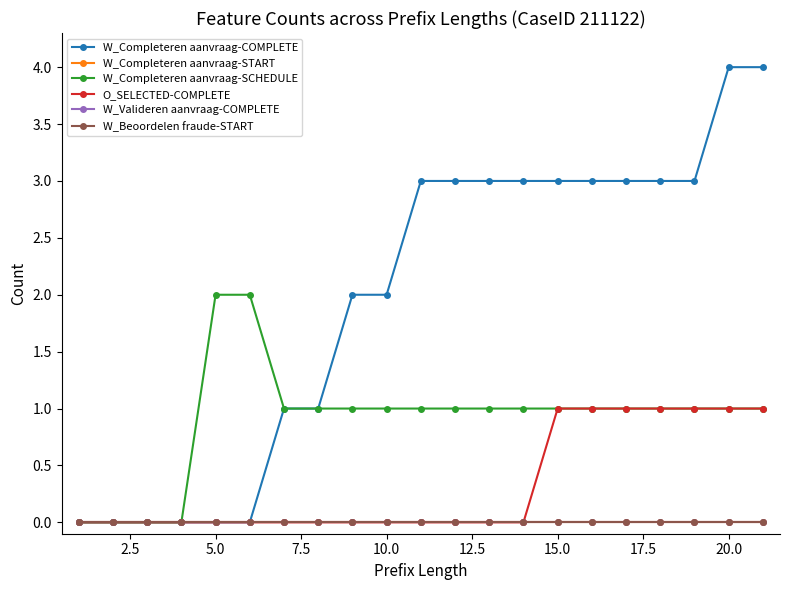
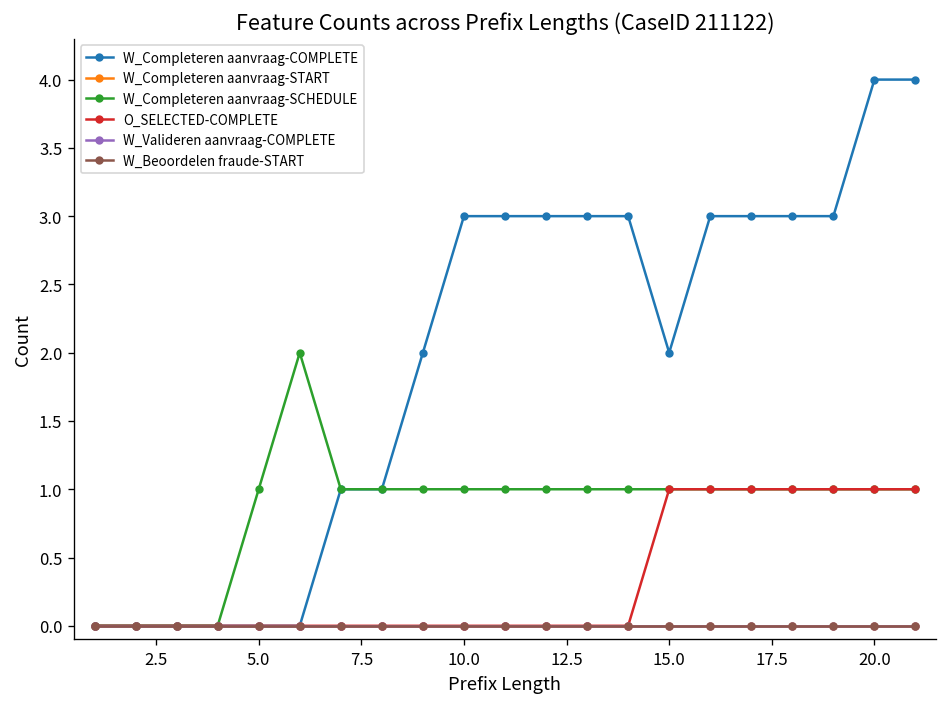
  {
    "W_Completeren aanvraag-COMPLETE": {
-     "10.0": 2,
-     "15.0": 3,
+     "10.0": 3,
+     "15.0": 2,
      "20.0": 4
    },
    "W_Beoordelen fraude-START": {
      "15.0": 0,
      "20.0": 0
    },
    "W_Completeren aanvraag-SCHEDULE": {
-     "5.0": 2,
+     "5.0": 1,
      "10.0": 1
    }
  }
